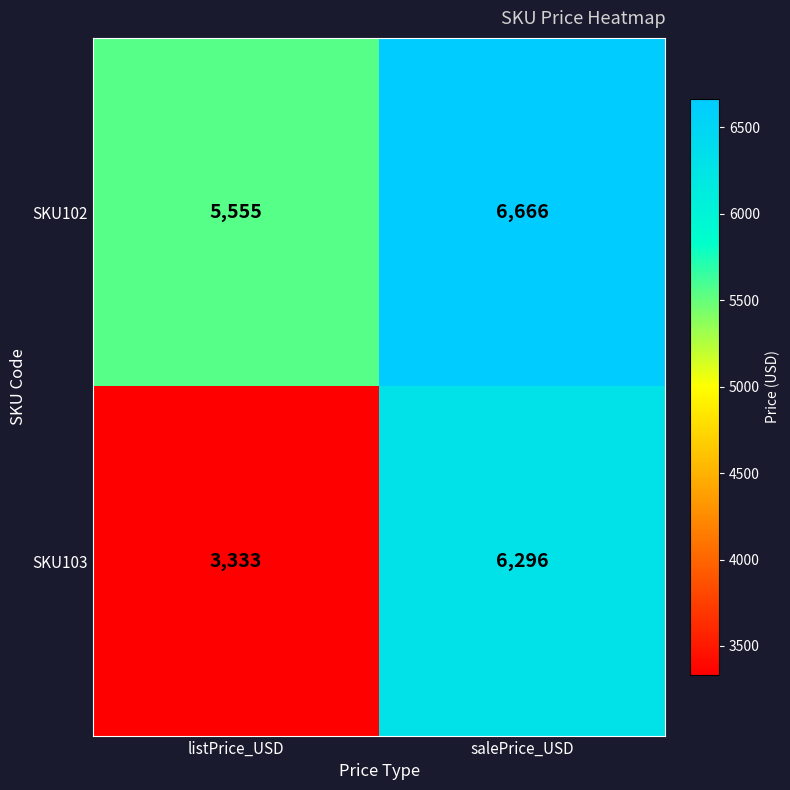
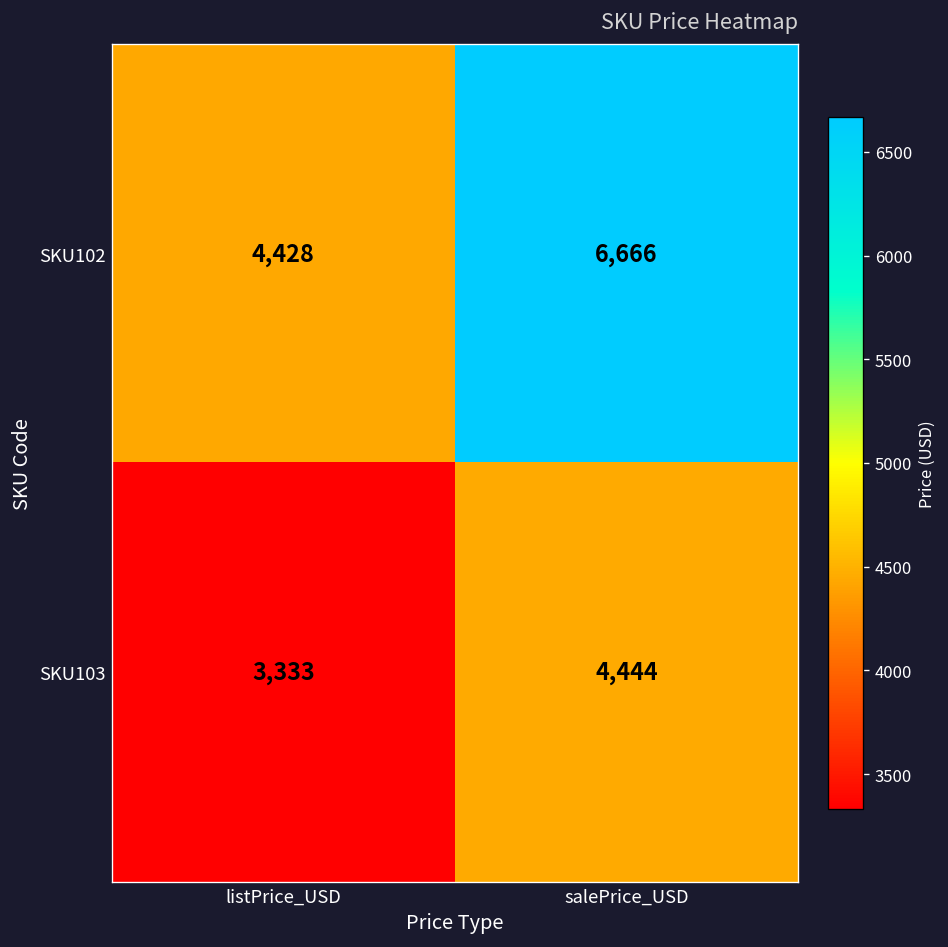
  {
    "SKU102": {
-     "listPrice_USD": "5,555",
+     "listPrice_USD": "4,428",
      "salePrice_USD": "6,666"
    },
    "SKU103": {
      "listPrice_USD": "3,333",
-     "salePrice_USD": "6,296"
+     "salePrice_USD": "4,444"
    }
  }
